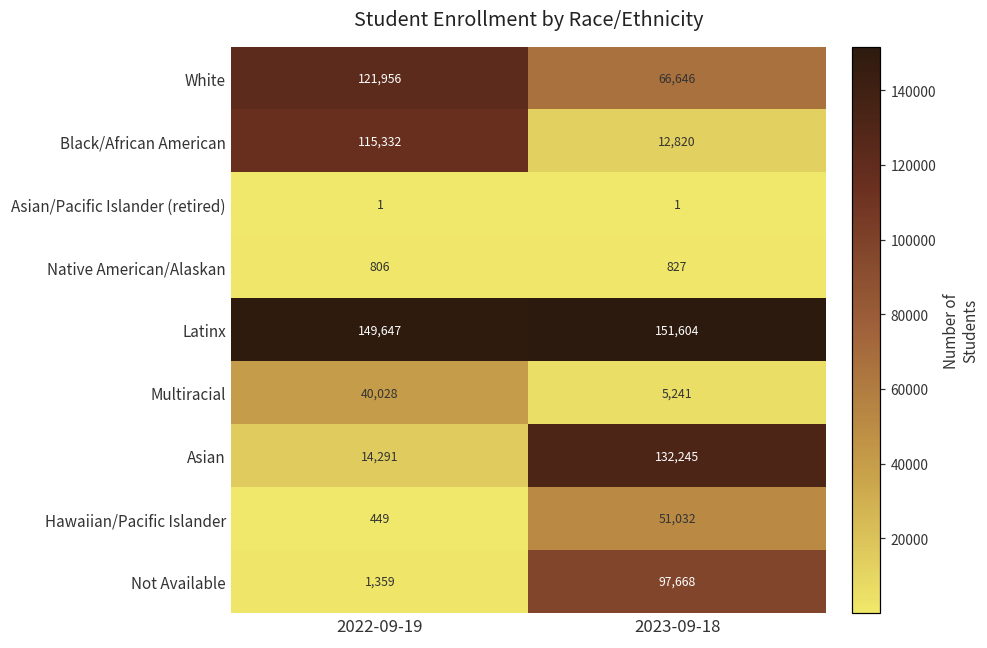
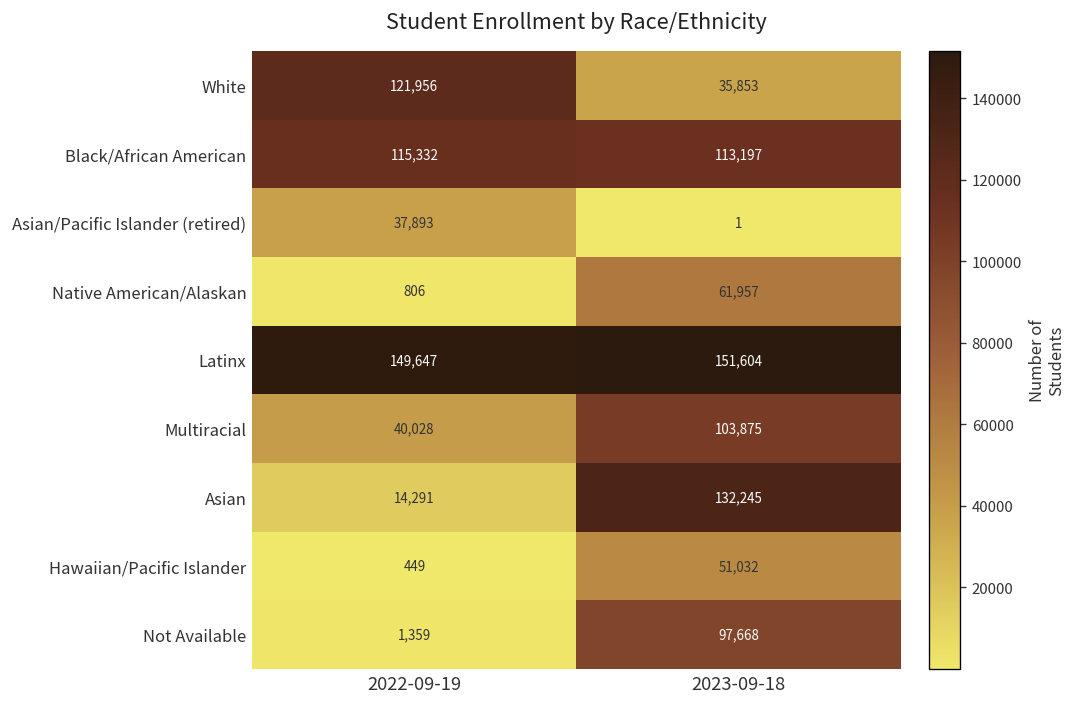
  {
    "White": {
      "2022-09-19": "121,956",
-     "2023-09-18": "66,646"
+     "2023-09-18": "35,853"
    },
    "Black/African American": {
      "2022-09-19": "115,332",
-     "2023-09-18": "12,820"
+     "2023-09-18": "113,197"
    },
    "Asian/Pacific Islander (retired)": {
-     "2022-09-19": "1",
+     "2022-09-19": "37,893",
      "2023-09-18": "1"
    },
    "Native American/Alaskan": {
      "2022-09-19": "806",
-     "2023-09-18": "827"
+     "2023-09-18": "61,957"
    },
    "Latinx": {
      "2022-09-19": "149,647",
      "2023-09-18": "151,604"
    },
    "Multiracial": {
      "2022-09-19": "40,028",
-     "2023-09-18": "5,241"
+     "2023-09-18": "103,875"
    },
    "Asian": {
      "2022-09-19": "14,291",
      "2023-09-18": "132,245"
    },
    "Hawaiian/Pacific Islander": {
      "2022-09-19": "449",
      "2023-09-18": "51,032"
    },
    "Not Available": {
      "2022-09-19": "1,359",
      "2023-09-18": "97,668"
    }
  }
